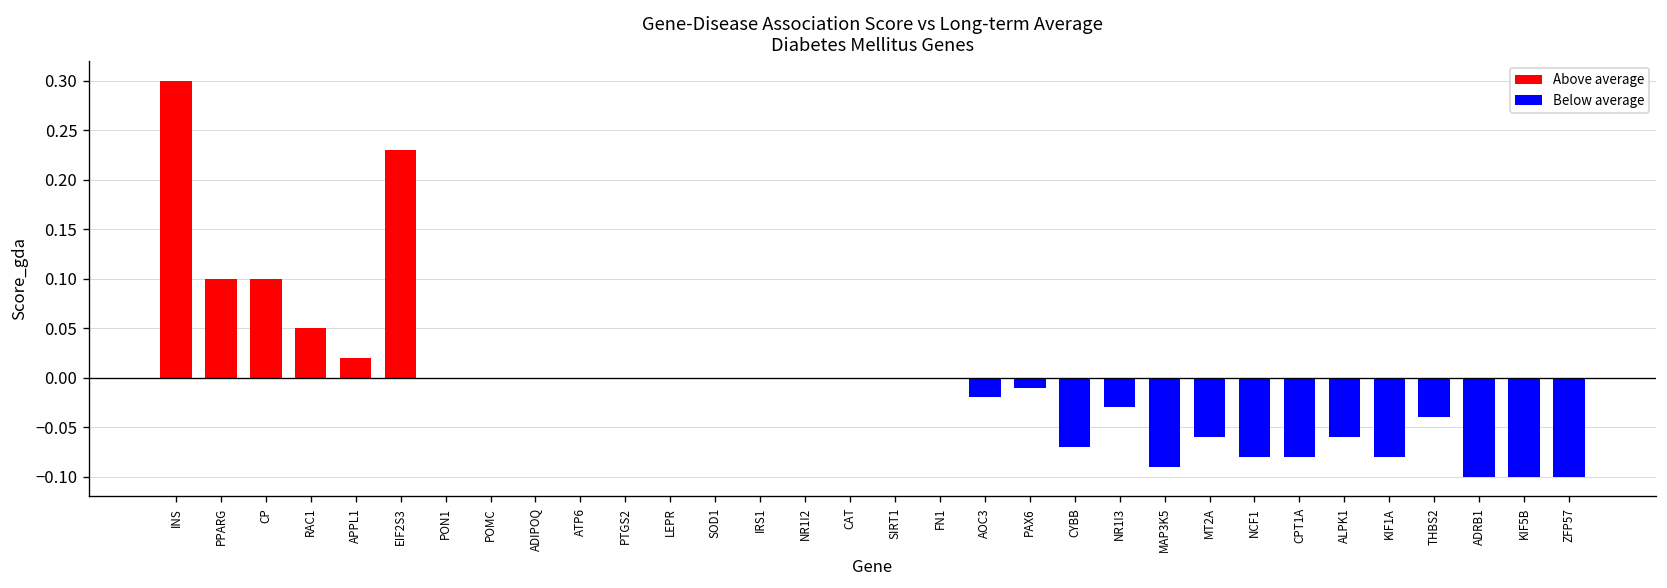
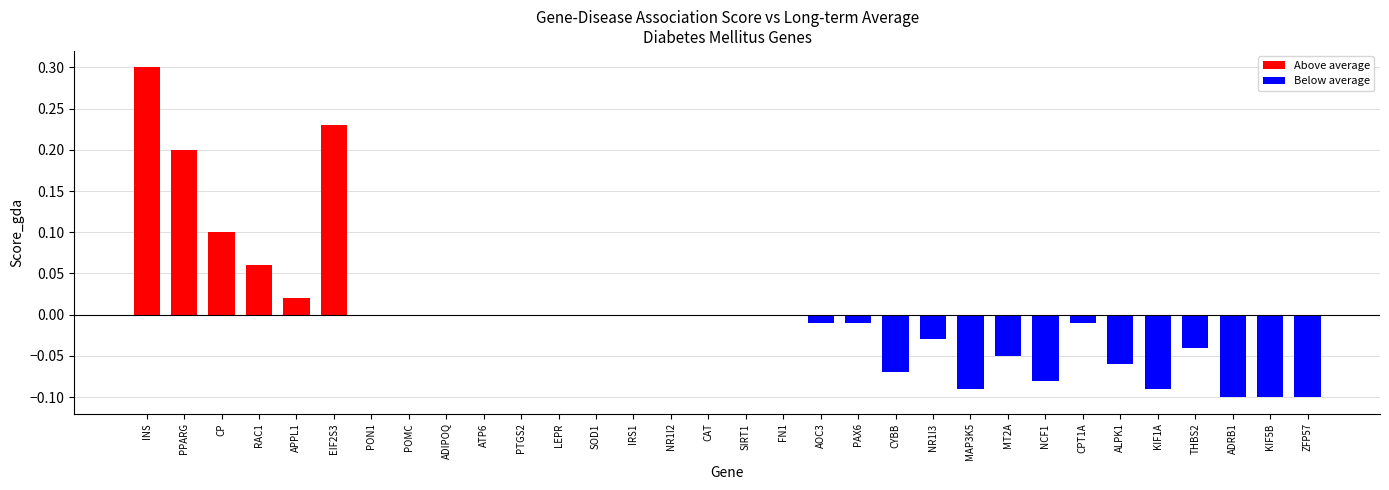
  {
    "INS": 0.30,
-   "PPARG": 0.10,
+   "PPARG": 0.20,
    "CP": 0.10,
-   "RAC1": 0.05,
+   "RAC1": 0.06,
    "APPL1": 0.02,
    "EIF2S3": 0.23,
    "PON1": 0.00,
    "POMC": 0.00,
    "ADIPOQ": 0.00,
    "ATP6": 0.00,
    "PTGS2": 0.00,
    "LEPR": 0.00,
    "SOD1": 0.00,
    "IRS1": 0.00,
    "NR1I2": 0.00,
    "CAT": 0.00,
    "SIRT1": 0.00,
    "FN1": 0.00,
-   "AOC3": -0.02,
+   "AOC3": -0.01,
    "PAX6": -0.01,
    "CYBB": -0.07,
    "NR1I3": -0.03,
    "MAP3K5": -0.09,
-   "MT2A": -0.06,
+   "MT2A": -0.05,
    "NCF1": -0.08,
-   "CPT1A": -0.08,
+   "CPT1A": -0.01,
    "ALPK1": -0.06,
-   "KIF1A": -0.08,
+   "KIF1A": -0.09,
    "THBS2": -0.04,
    "ADRB1": -0.10,
    "KIF5B": -0.10,
    "ZFP57": -0.10
  }
